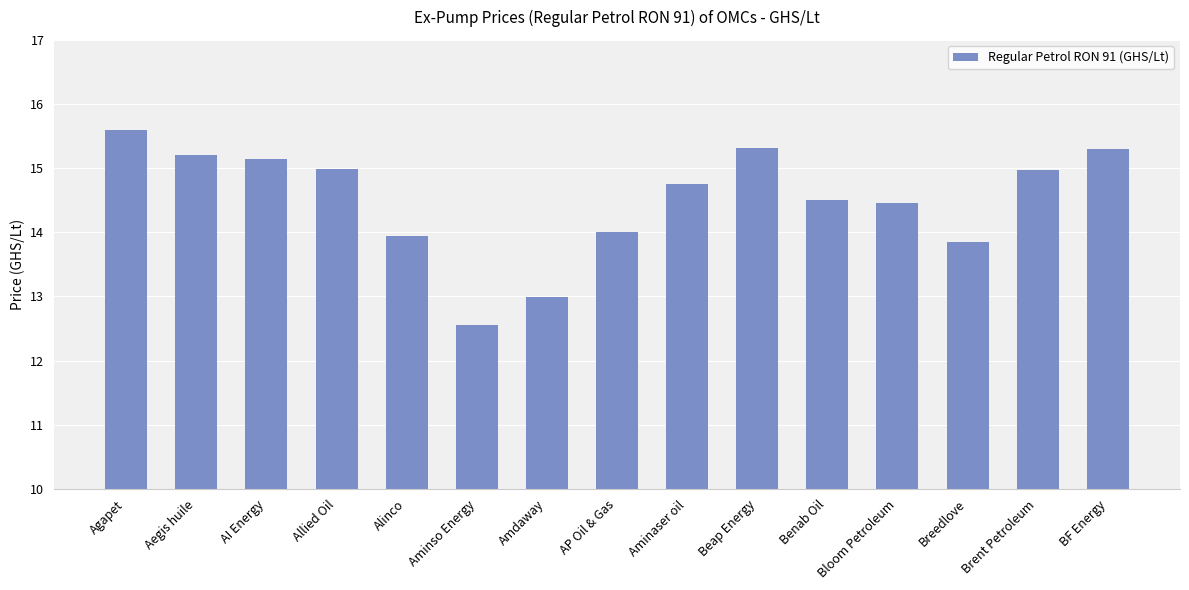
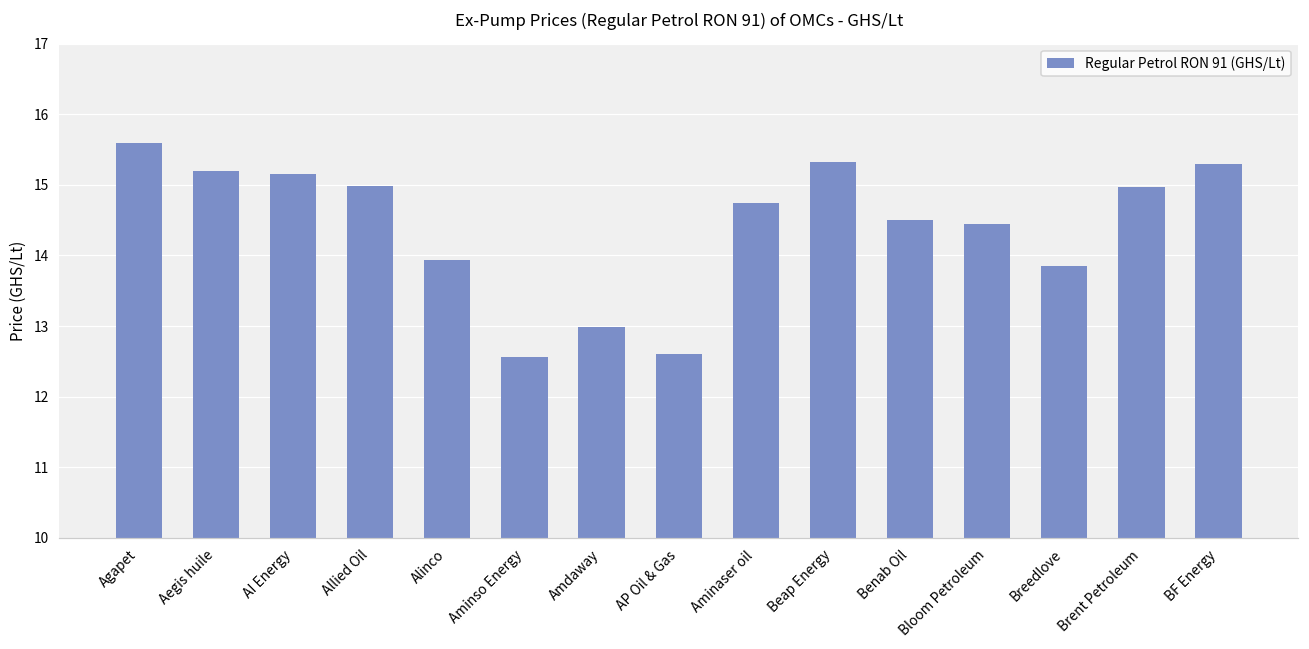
  {
    "Agapet": 15.6,
    "Aegis huile": 15.2,
    "AI Energy": 15.2,
    "Allied Oil": 15.0,
    "Alinco": 13.9,
    "Aminso Energy": 12.6,
    "Amdaway": 13.0,
-   "AP Oil & Gas": 14.0,
+   "AP Oil & Gas": 12.6,
    "Aminaser oil": 14.8,
    "Beap Energy": 15.3,
    "Benab Oil": 14.5,
    "Bloom Petroleum": 14.5,
    "Breedlove": 13.9,
    "Brent Petroleum": 15.0,
    "BF Energy": 15.3
  }
